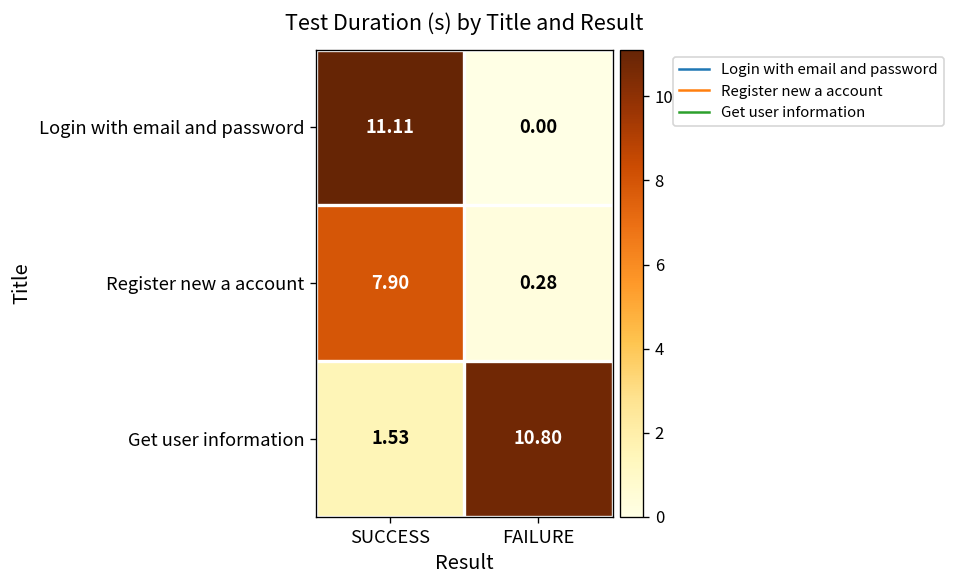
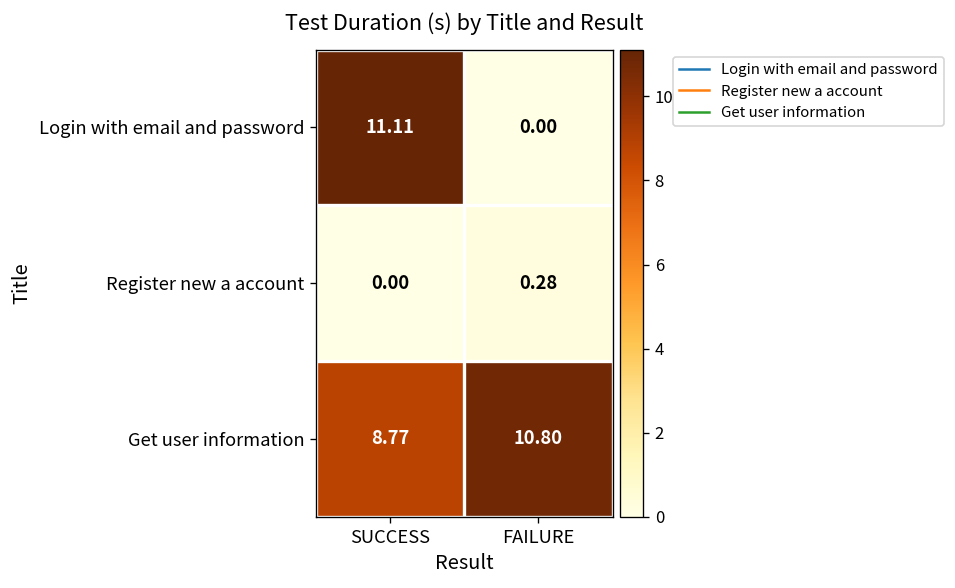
  {
    "Login with email and password": {
      "SUCCESS": 11.11,
      "FAILURE": 0.00
    },
    "Register new a account": {
-     "SUCCESS": 7.90,
+     "SUCCESS": 0.00,
      "FAILURE": 0.28
    },
    "Get user information": {
-     "SUCCESS": 1.53,
+     "SUCCESS": 8.77,
      "FAILURE": 10.80
    }
  }
